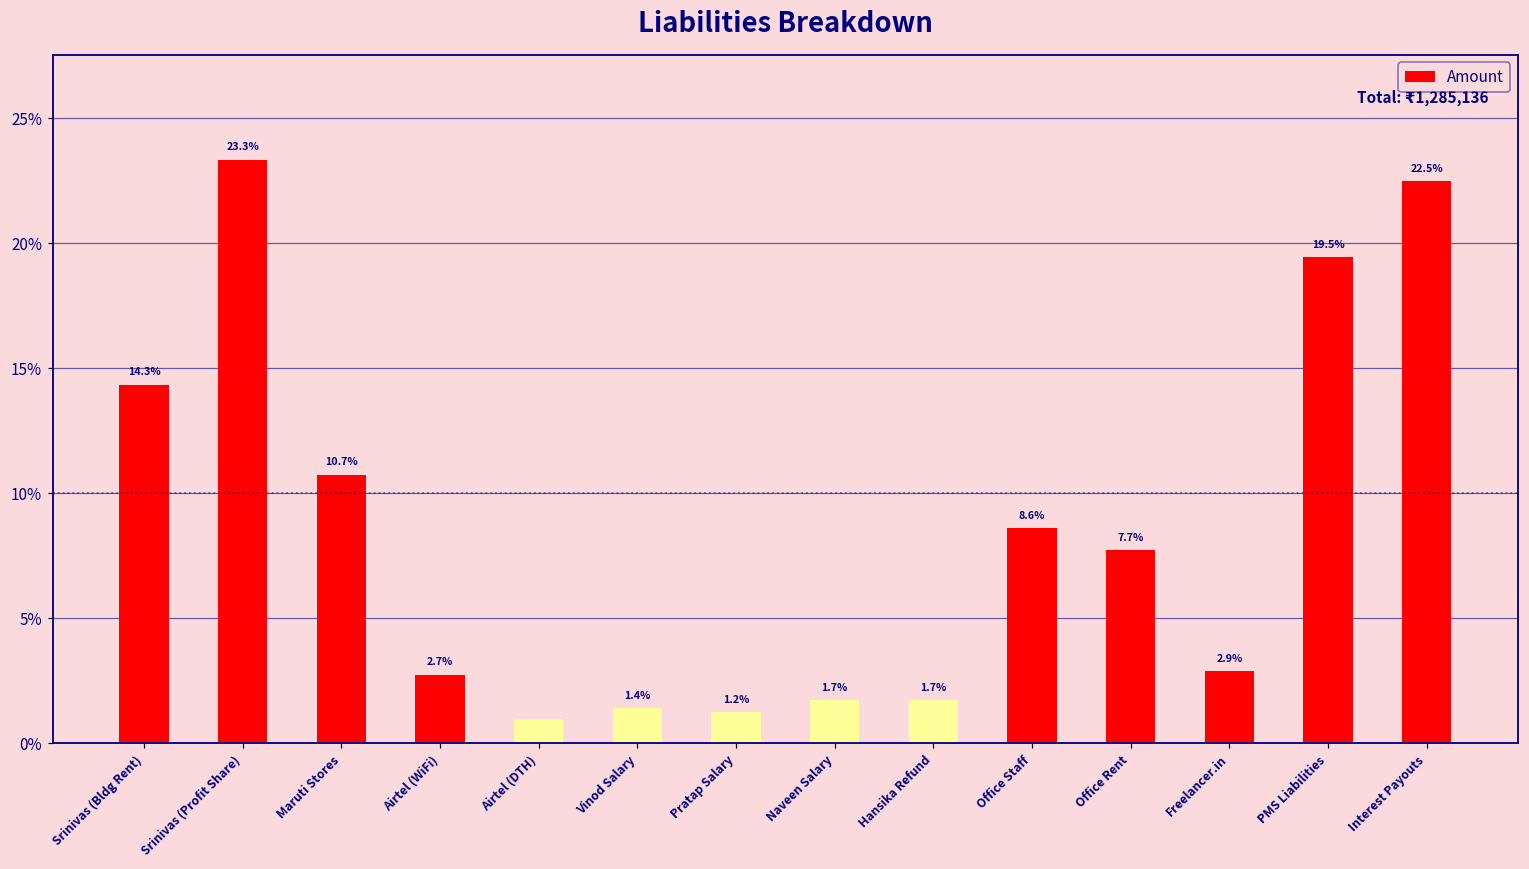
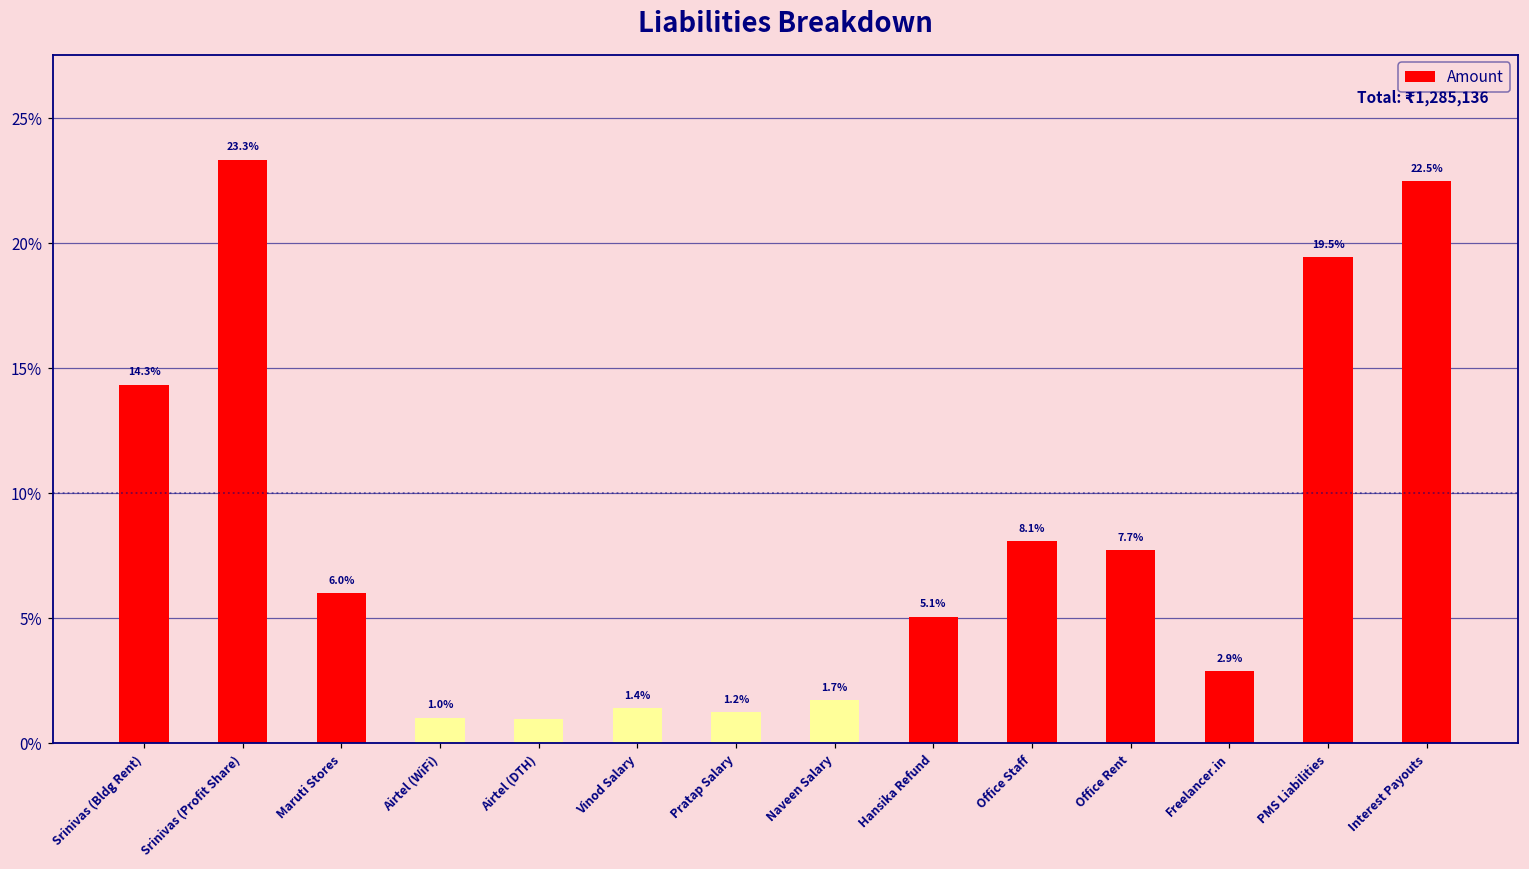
  {
    "Srinivas (Bldg Rent)": "14.3%",
    "Srinivas (Profit Share)": "23.3%",
-   "Maruti Stores": "10.7%",
-   "Airtel (WiFi)": "2.7%",
+   "Maruti Stores": "6.0%",
+   "Airtel (WiFi)": "1.0%",
    "Vinod Salary": "1.4%",
    "Pratap Salary": "1.2%",
    "Naveen Salary": "1.7%",
-   "Hansika Refund": "1.7%",
-   "Office Staff": "8.6%",
+   "Hansika Refund": "5.1%",
+   "Office Staff": "8.1%",
    "Office Rent": "7.7%",
    "Freelancer.in": "2.9%",
    "PMS Liabilities": "19.5%",
    "Interest Payouts": "22.5%"
  }
